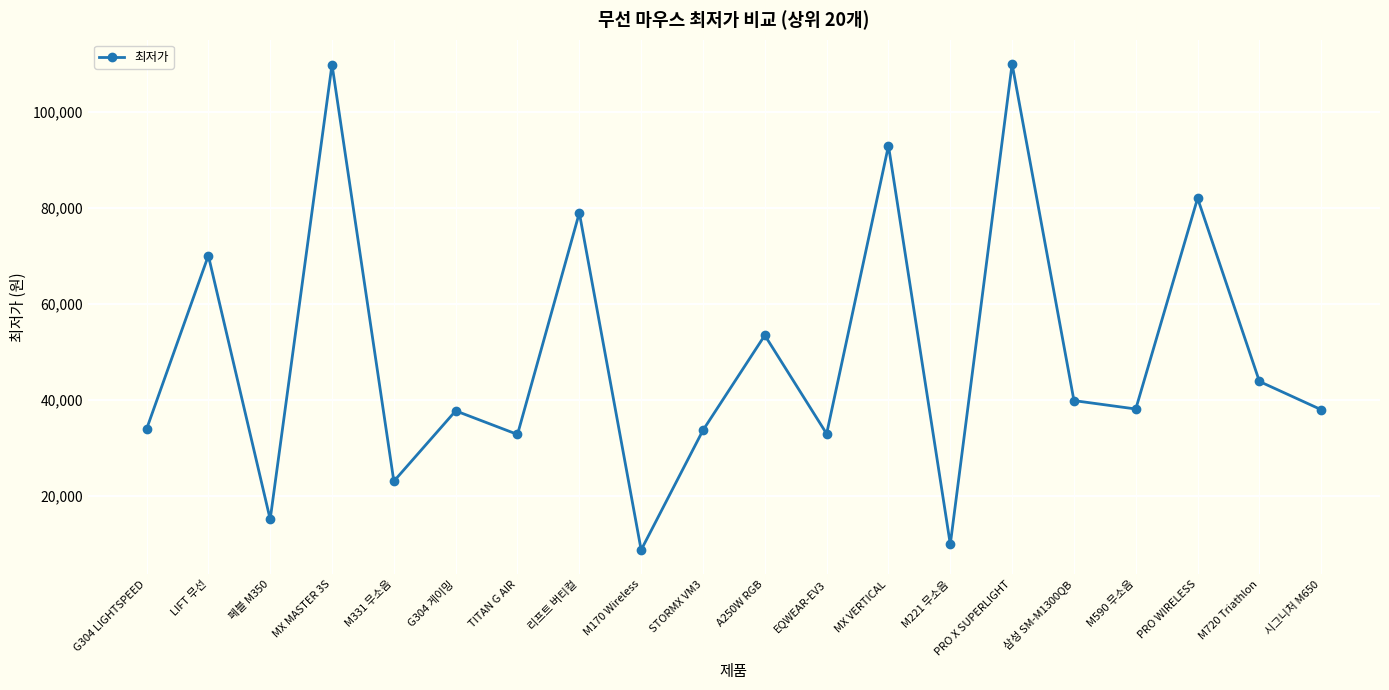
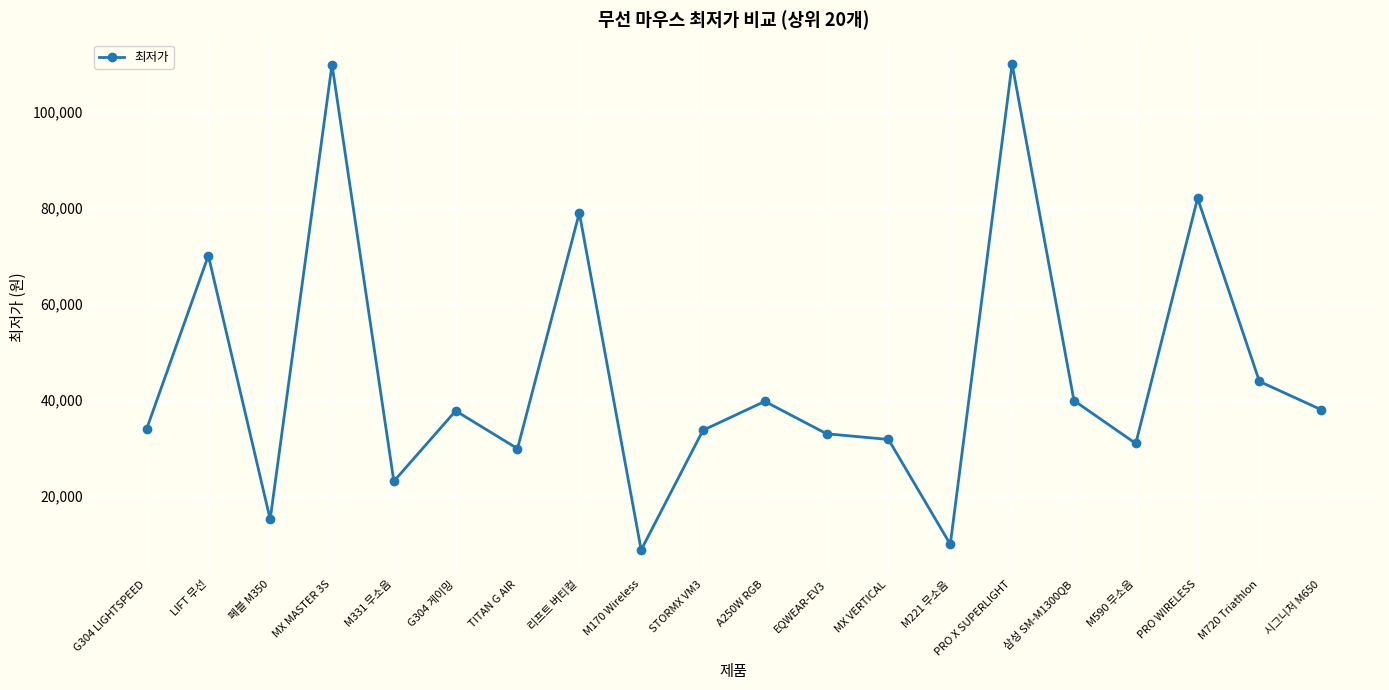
  {
    "G304 LIGHTSPEED": "34,000",
    "LIFT 무선": "70,000",
    "페블 M350": "15,000",
    "MX MASTER 3S": "110,000",
    "M331 무소음": "23,000",
    "G304 게이밍": "38,000",
-   "TITAN G AIR": "33,000",
+   "TITAN G AIR": "30,000",
    "리프트 버티컬": "79,000",
    "M170 Wireless": "9,000",
    "STORMX VM3": "34,000",
-   "A250W RGB": "54,000",
+   "A250W RGB": "40,000",
    "EQWEAR-EV3": "33,000",
-   "MX VERTICAL": "93,000",
+   "MX VERTICAL": "32,000",
    "M221 무소음": "10,000",
    "PRO X SUPERLIGHT": "110,000",
    "삼성 SM-M1300QB": "40,000",
-   "M590 무소음": "38,000",
+   "M590 무소음": "31,000",
    "PRO WIRELESS": "82,000",
    "M720 Triathlon": "44,000",
    "시그니처 M650": "38,000"
  }
